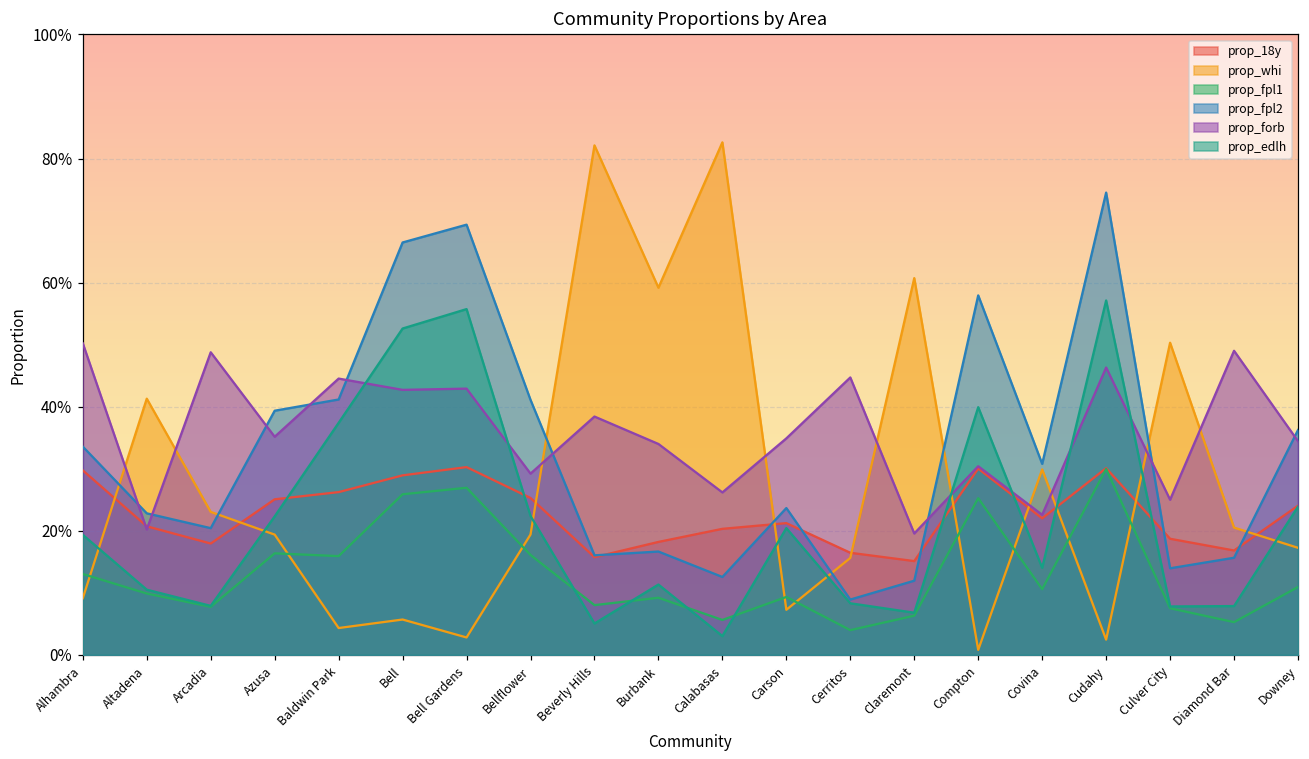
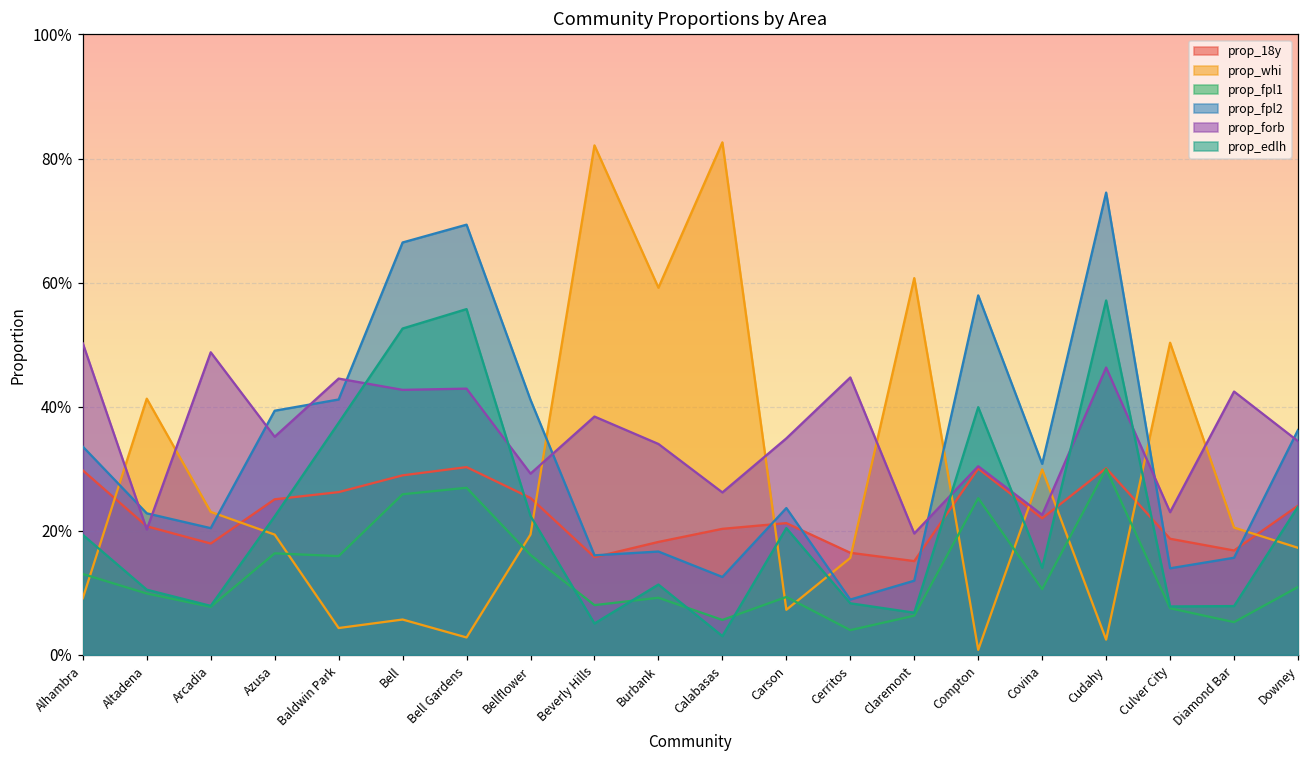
  {
    "prop_18y": {
      "Alhambra": "30%",
      "Altadena": "21%",
      "Arcadia": "18%",
      "Azusa": "25%",
      "Baldwin Park": "26%",
      "Bell": "29%",
      "Bell Gardens": "30%",
      "Bellflower": "25%",
      "Burbank": "18%",
      "Calabasas": "20%",
      "Carson": "21%",
      "Cerritos": "16%",
      "Claremont": "15%",
      "Covina": "22%",
      "Culver City": "19%",
      "Diamond Bar": "17%"
    },
    "prop_whi": {
      "Alhambra": "9%",
      "Altadena": "41%",
      "Arcadia": "23%",
      "Azusa": "19%",
      "Baldwin Park": "4%",
      "Bell": "6%",
      "Bell Gardens": "3%",
      "Bellflower": "19%",
      "Beverly Hills": "82%",
      "Burbank": "59%",
      "Calabasas": "83%",
      "Carson": "7%",
      "Cerritos": "16%",
      "Claremont": "61%",
      "Compton": "1%",
      "Covina": "30%",
      "Cudahy": "2%",
      "Culver City": "50%",
      "Diamond Bar": "21%",
      "Downey": "17%"
    },
    "prop_forb": {
      "Alhambra": "50%",
      "Altadena": "20%",
      "Arcadia": "49%",
      "Azusa": "35%",
      "Baldwin Park": "45%",
      "Bell": "43%",
      "Bell Gardens": "43%",
      "Bellflower": "29%",
      "Beverly Hills": "38%",
      "Burbank": "34%",
      "Calabasas": "26%",
      "Carson": "35%",
      "Cerritos": "45%",
      "Claremont": "20%",
      "Covina": "23%",
      "Cudahy": "46%",
-     "Culver City": "25%",
-     "Diamond Bar": "49%",
+     "Culver City": "23%",
+     "Diamond Bar": "42%",
      "Downey": "34%"
    }
  }
